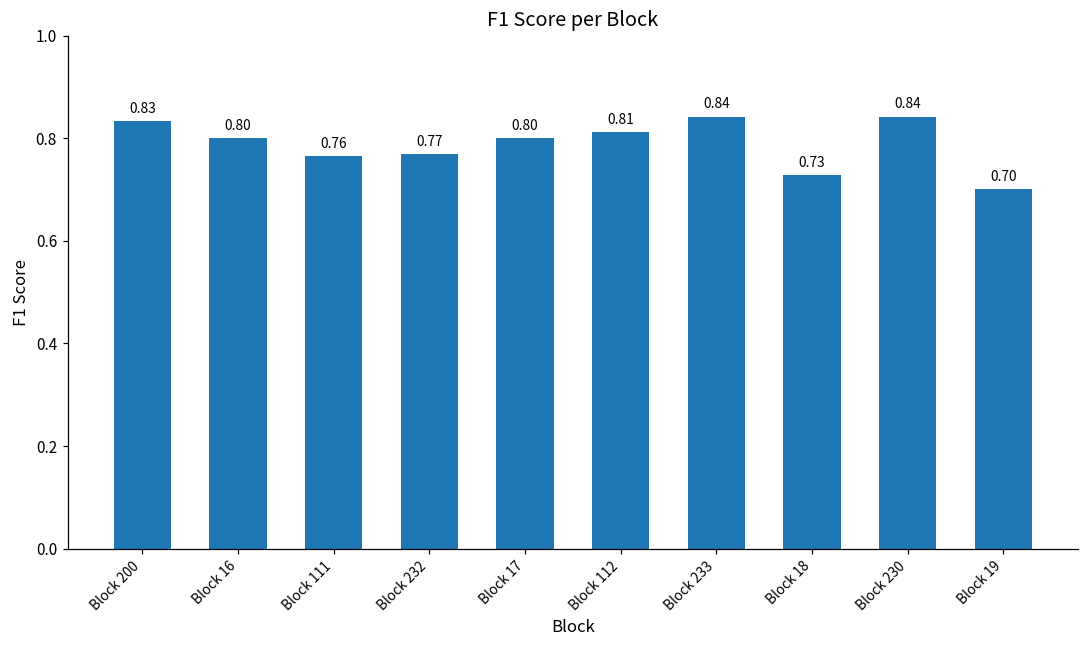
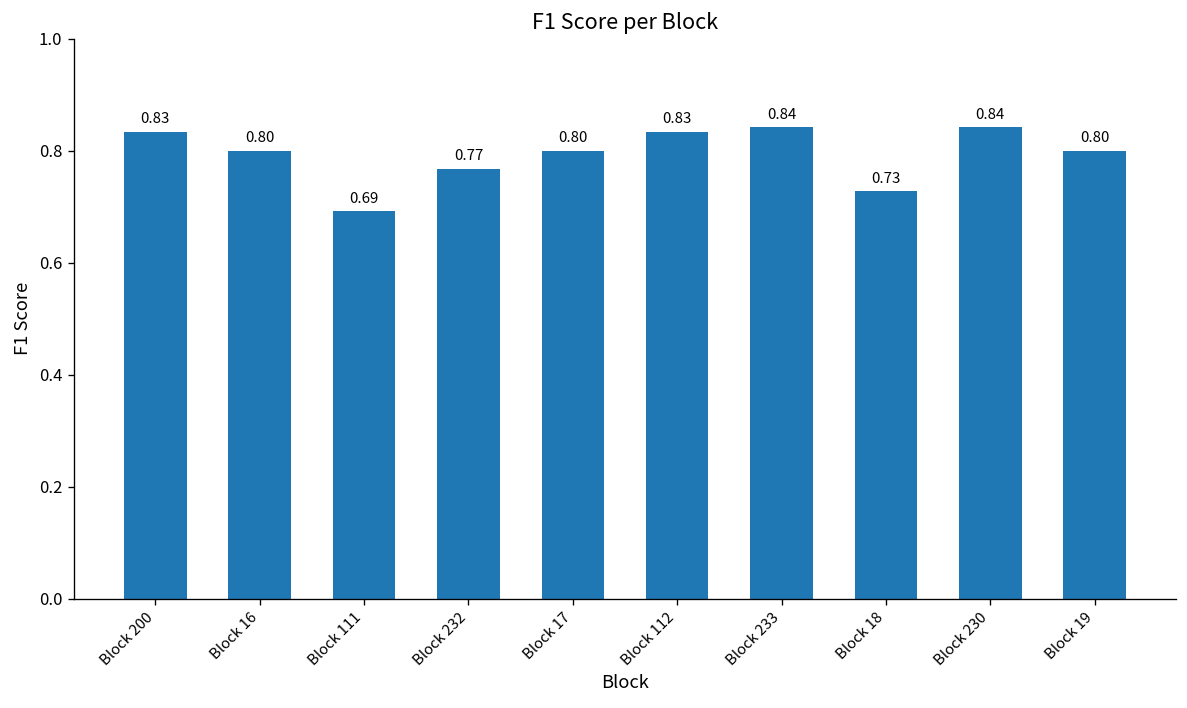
  {
    "Block 200": 0.83,
    "Block 16": 0.80,
-   "Block 111": 0.76,
+   "Block 111": 0.69,
    "Block 232": 0.77,
    "Block 17": 0.80,
-   "Block 112": 0.81,
+   "Block 112": 0.83,
    "Block 233": 0.84,
    "Block 18": 0.73,
    "Block 230": 0.84,
-   "Block 19": 0.70
+   "Block 19": 0.80
  }
